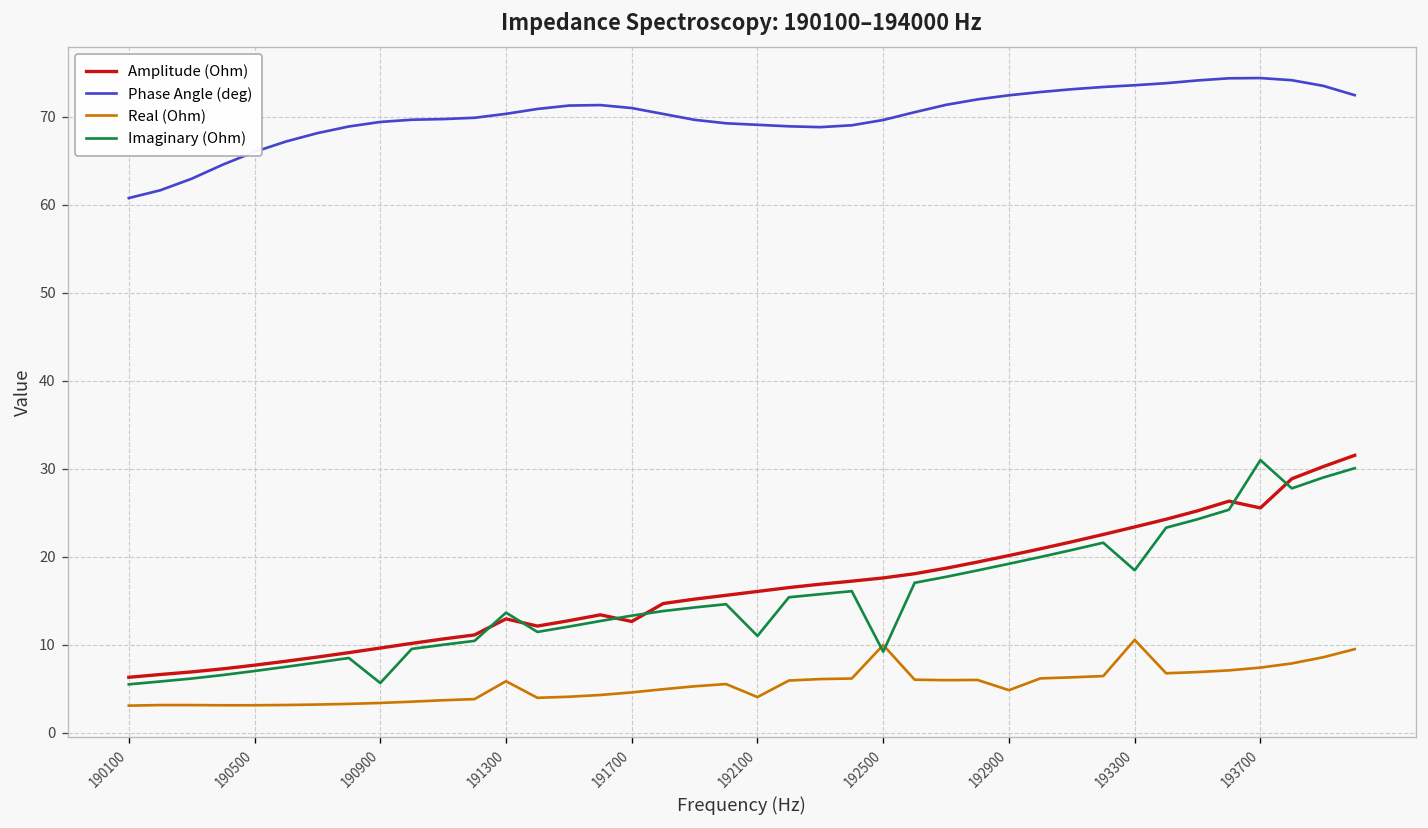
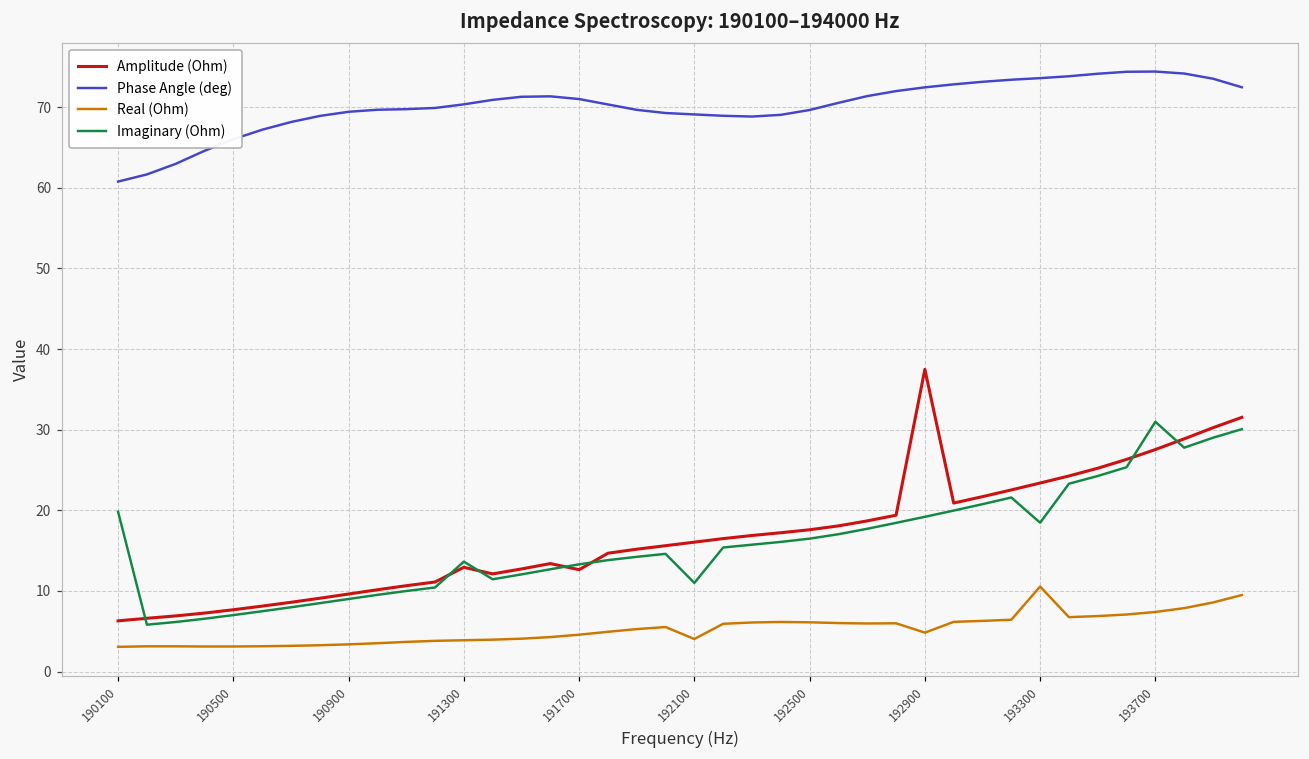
  {
    "Amplitude (Ohm)": {
      "190100": 6,
      "190500": 8,
      "190900": 10,
      "191300": 13,
      "191700": 13,
      "192100": 16,
      "192500": 18,
-     "192900": 20,
+     "192900": 37,
      "193300": 23,
-     "193700": 26
+     "193700": 28
    },
    "Phase Angle (deg)": {
      "190100": 61,
      "190900": 69,
      "191300": 70,
      "191700": 71,
      "192100": 69,
      "192500": 70,
      "192900": 72,
      "193300": 74,
      "193700": 74
    },
    "Real (Ohm)": {
      "190100": 3,
      "190500": 3,
      "190900": 3,
-     "191300": 6,
+     "191300": 4,
      "191700": 5,
      "192100": 4,
-     "192500": 10,
+     "192500": 6,
      "192900": 5,
      "193300": 11,
      "193700": 7
    },
    "Imaginary (Ohm)": {
-     "190100": 5,
+     "190100": 20,
      "190500": 7,
-     "190900": 6,
+     "190900": 9,
      "191300": 14,
      "191700": 13,
      "192100": 11,
-     "192500": 9,
+     "192500": 16,
      "192900": 19,
      "193300": 18,
      "193700": 31
    }
  }
